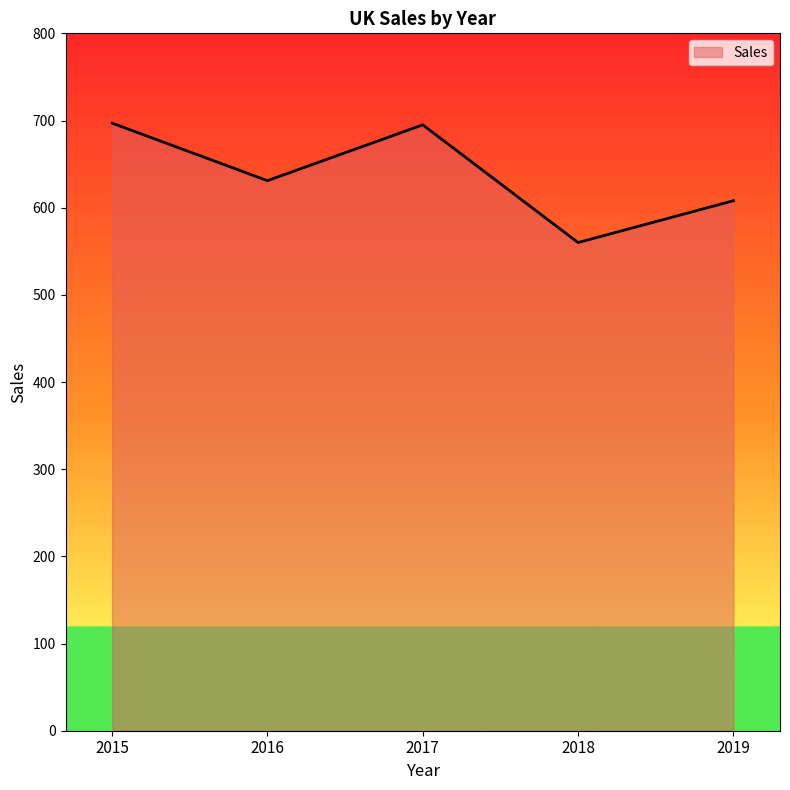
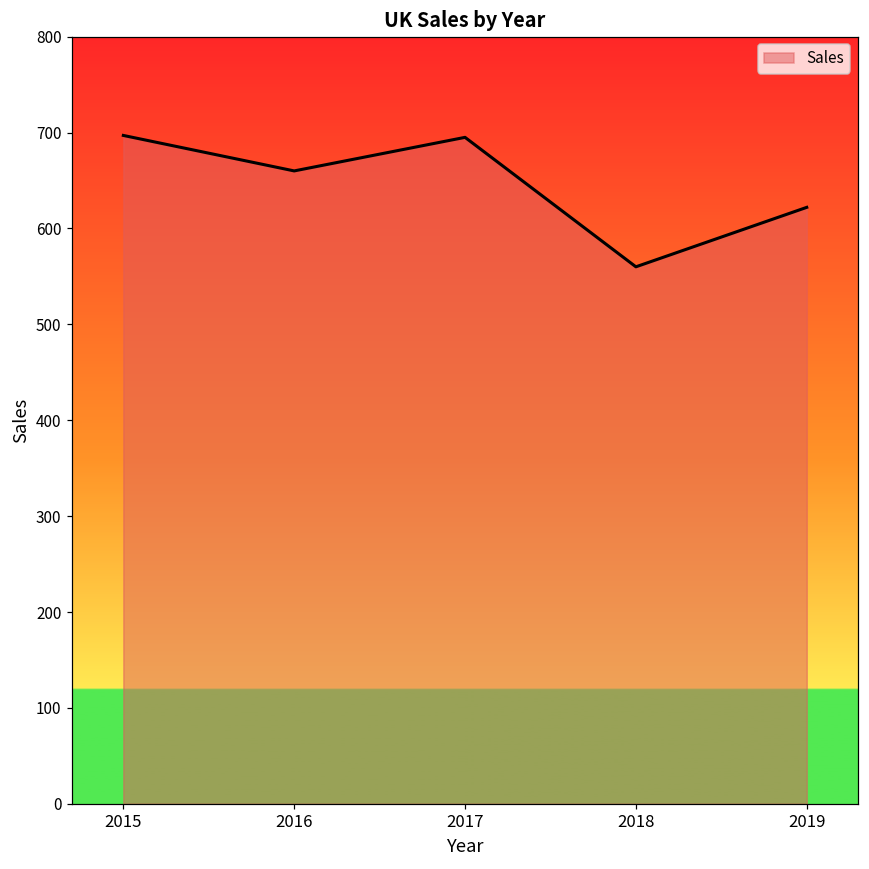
  {
    "2015": 700,
-   "2016": 630,
+   "2016": 660,
    "2017": 700,
    "2018": 560,
-   "2019": 610
+   "2019": 620
  }
